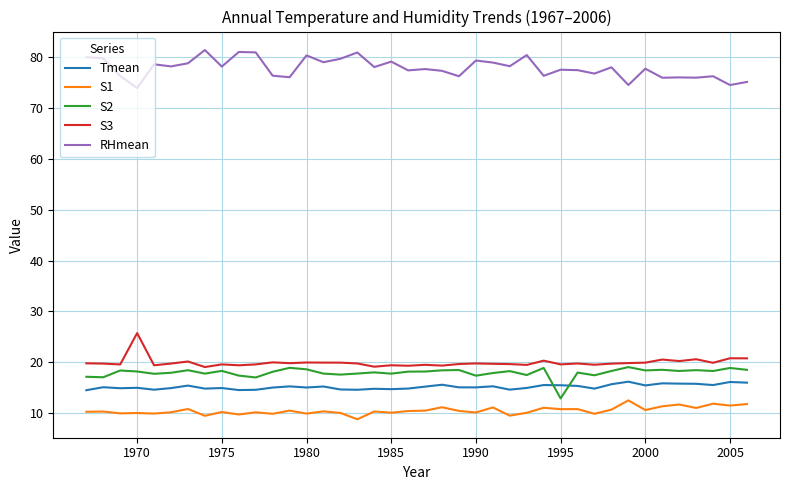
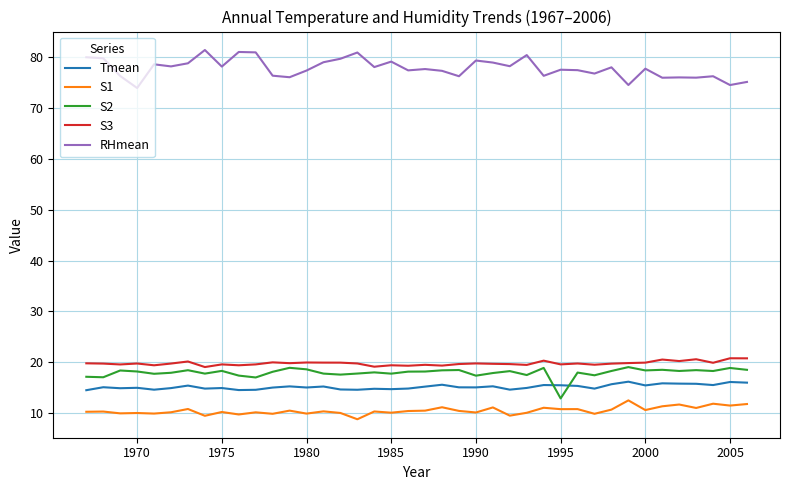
  {
    "Tmean": {
      "1970": 15,
      "1975": 15,
      "1980": 15,
      "1985": 15,
      "1990": 15,
      "1995": 16,
      "2000": 15,
      "2005": 16
    },
    "S1": {
      "1970": 10,
      "1975": 10,
      "1980": 10,
      "1985": 10,
      "1990": 10,
      "1995": 11,
      "2000": 11,
      "2005": 12
    },
    "S2": {
      "1970": 18,
      "1975": 18,
      "1980": 19,
      "1985": 18,
      "1990": 17,
      "1995": 13,
      "2000": 18,
      "2005": 19
    },
    "S3": {
-     "1970": 26,
+     "1970": 20,
      "1975": 20,
      "1980": 20,
      "1985": 19,
      "1990": 20,
      "1995": 20,
      "2000": 20,
      "2005": 21
    },
    "RHmean": {
      "1975": 78,
-     "1980": 80,
+     "1980": 77,
      "1985": 79,
      "1990": 79,
      "1995": 77,
      "2000": 78,
      "2005": 74
    }
  }
